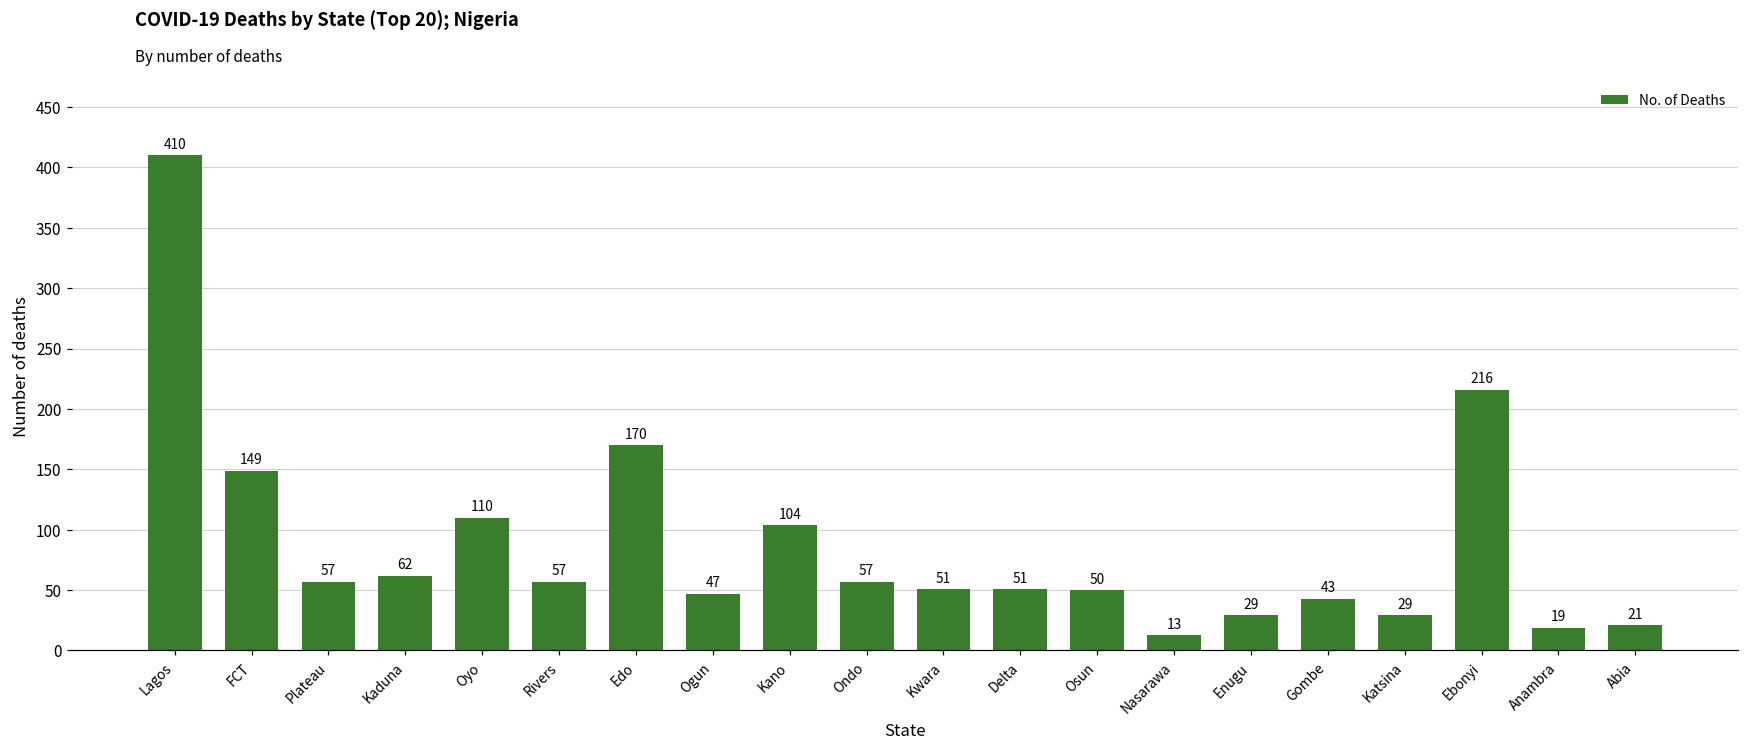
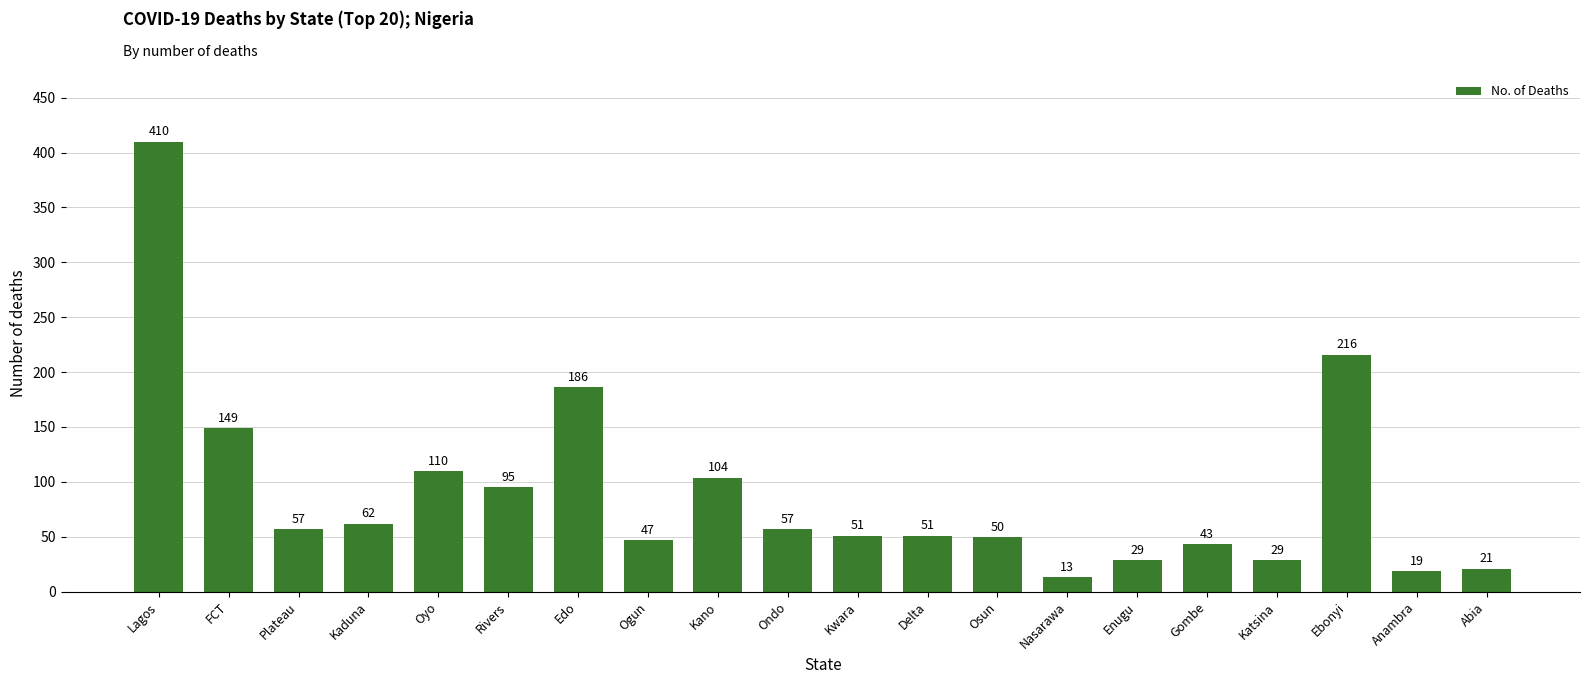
  {
    "Lagos": 410,
    "FCT": 149,
    "Plateau": 57,
    "Kaduna": 62,
    "Oyo": 110,
-   "Rivers": 57,
-   "Edo": 170,
+   "Rivers": 95,
+   "Edo": 186,
    "Ogun": 47,
    "Kano": 104,
    "Ondo": 57,
    "Kwara": 51,
    "Delta": 51,
    "Osun": 50,
    "Nasarawa": 13,
    "Enugu": 29,
    "Gombe": 43,
    "Katsina": 29,
    "Ebonyi": 216,
    "Anambra": 19,
    "Abia": 21
  }
